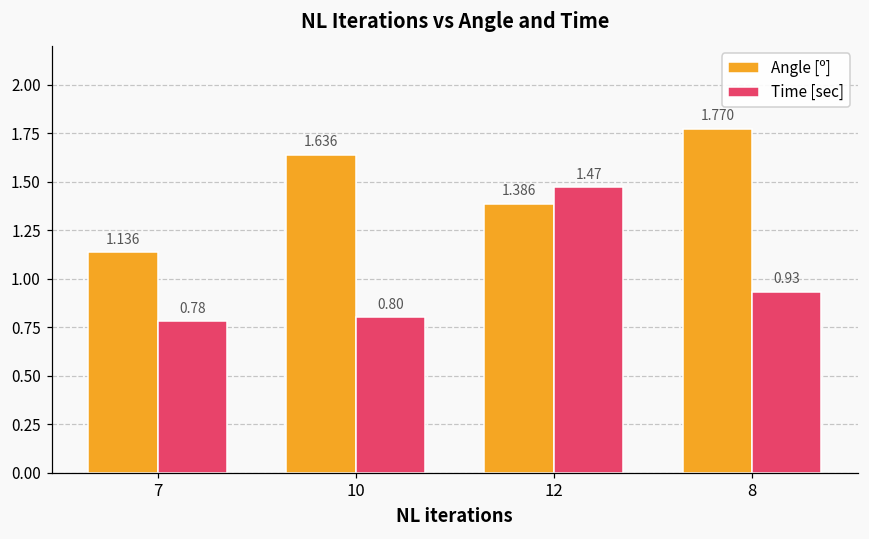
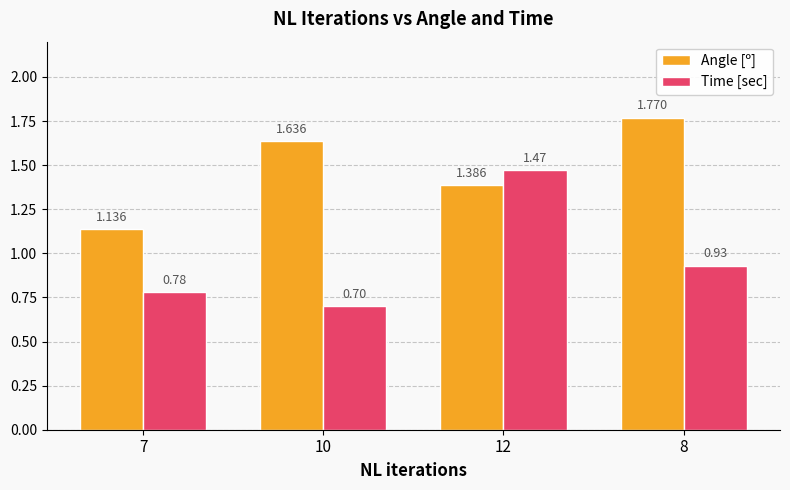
  {
    "Angle [º]": {
      "7": 1.136,
      "10": 1.636,
      "12": 1.386,
      "8": 1.770
    },
    "Time [sec]": {
      "7": 0.78,
-     "10": 0.80,
+     "10": 0.70,
      "12": 1.47,
      "8": 0.93
    }
  }
